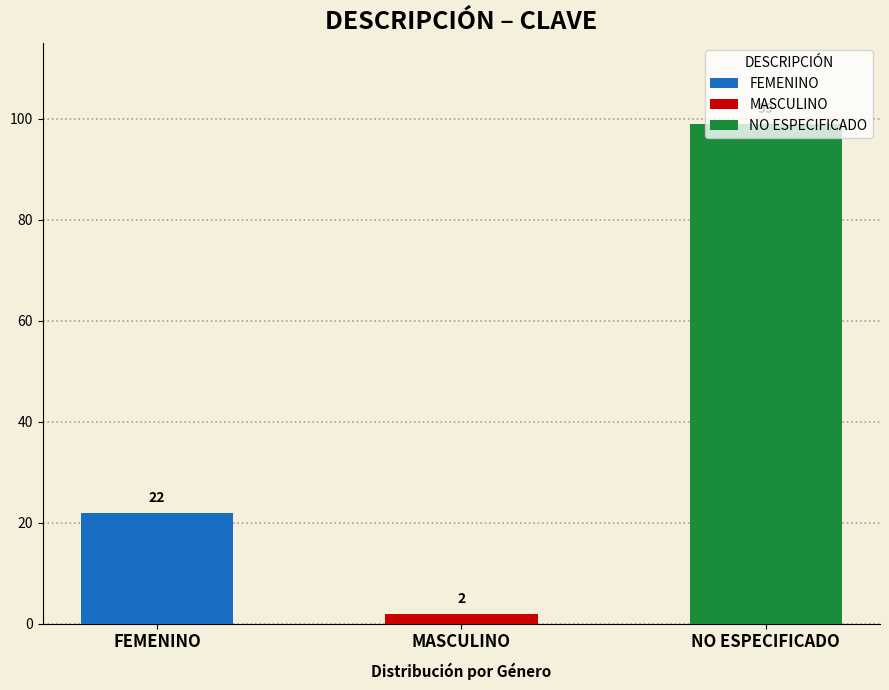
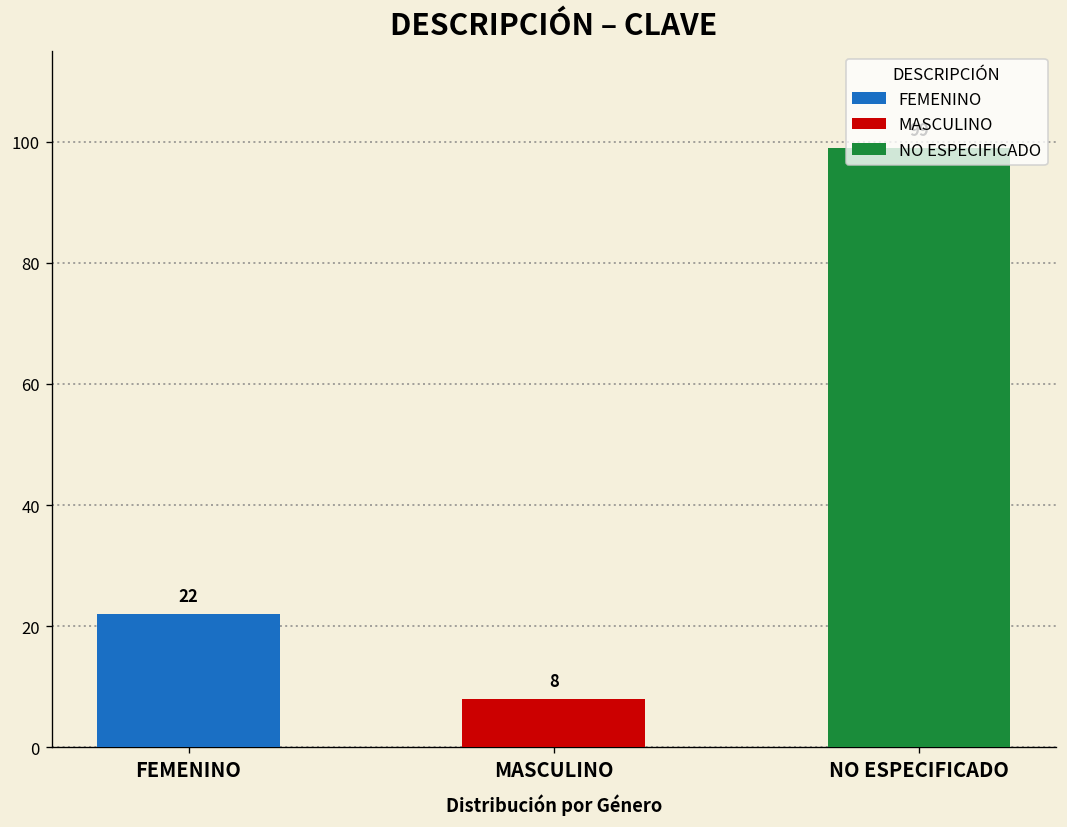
  {
    "FEMENINO": 22,
-   "MASCULINO": 2
+   "MASCULINO": 8
  }
